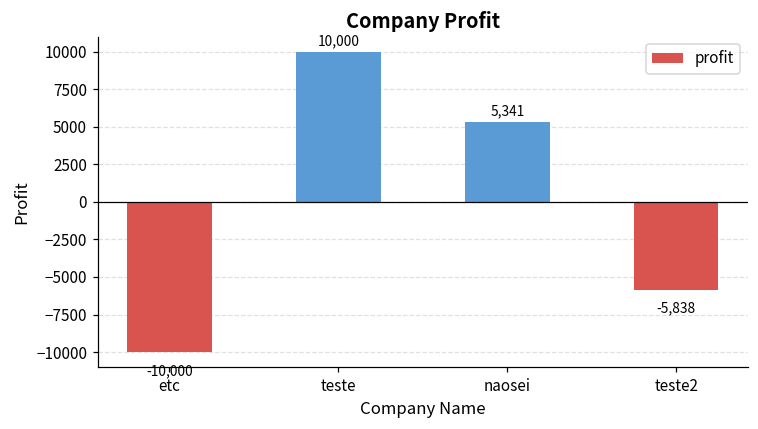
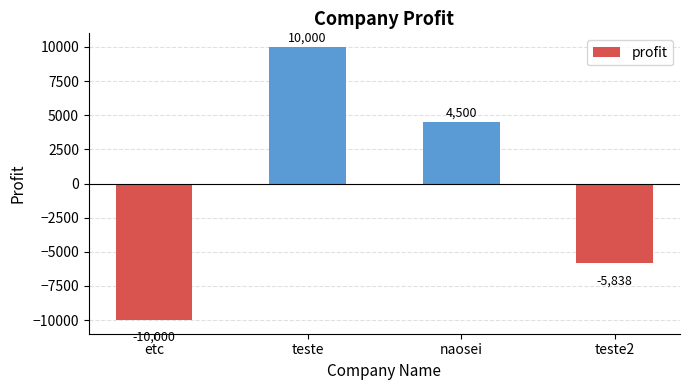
  {
    "etc": "-10,000",
    "teste": "10,000",
-   "naosei": "5,341",
+   "naosei": "4,500",
    "teste2": "-5,838"
  }
